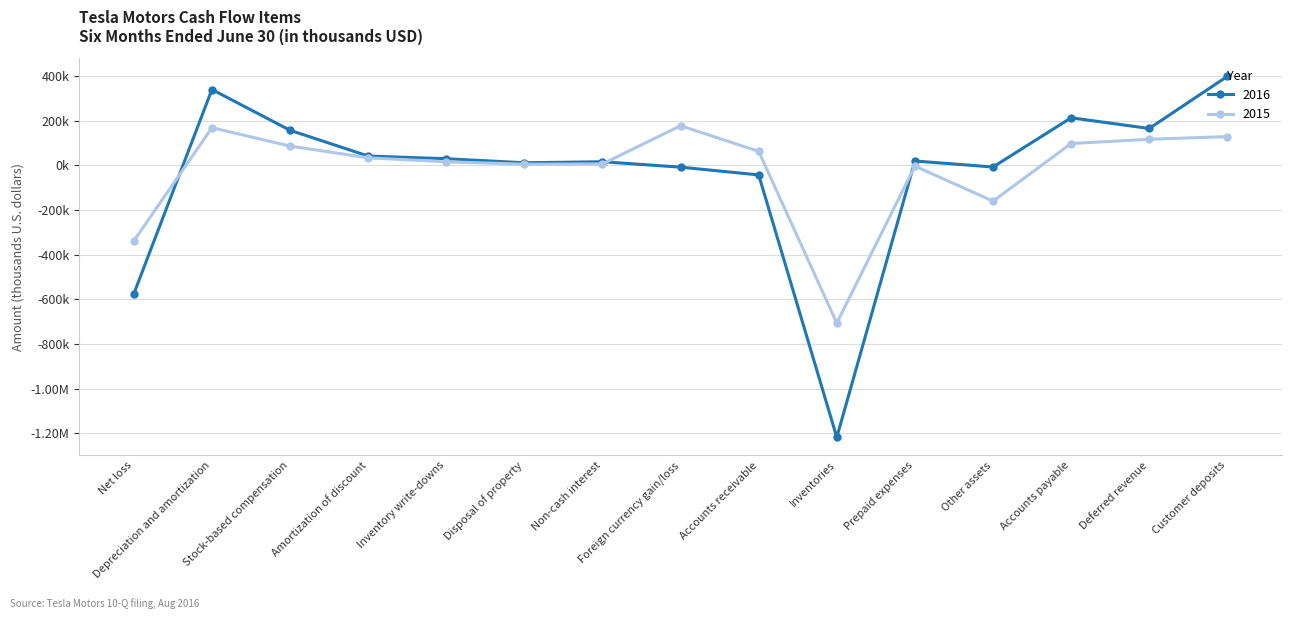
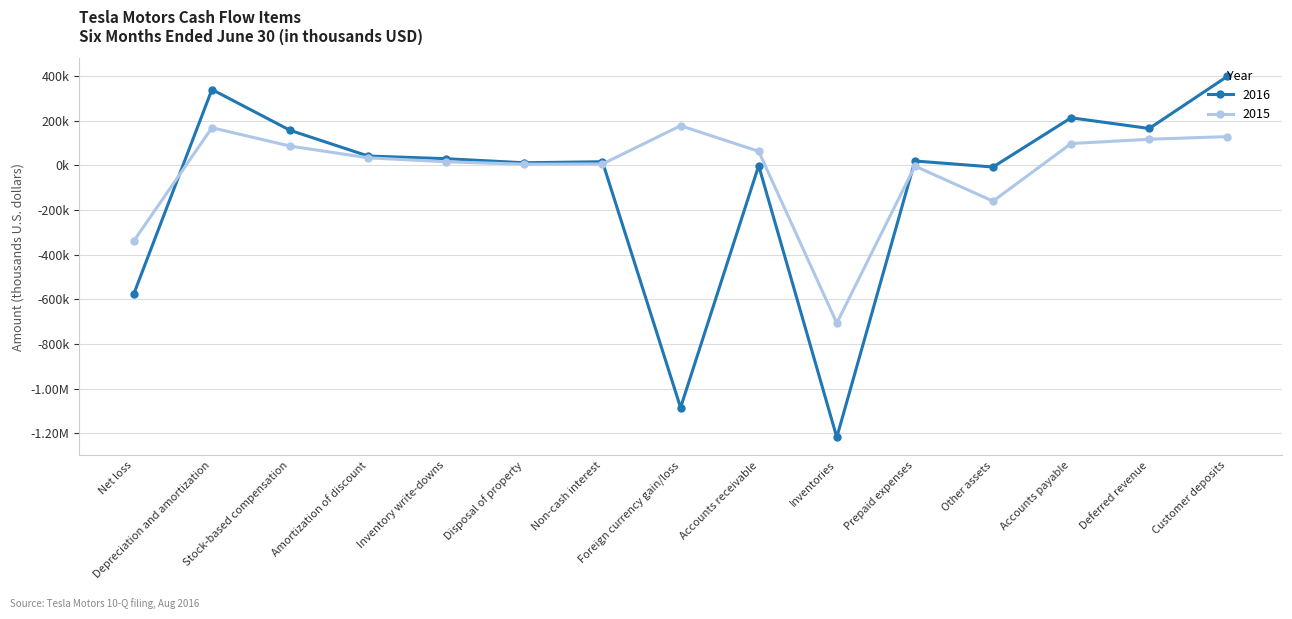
  {
    "2016": {
      "Net loss": -580000,
      "Depreciation and amortization": 340000,
      "Stock-based compensation": 160000,
      "Inventory write-downs": 30000,
-     "Foreign currency gain/loss": -10000,
-     "Accounts receivable": -40000,
+     "Foreign currency gain/loss": -1080000,
+     "Accounts receivable": 0,
      "Inventories": -1220000,
      "Prepaid expenses": 20000,
      "Other assets": -10000,
      "Accounts payable": 210000,
      "Deferred revenue": 170000,
      "Customer deposits": 400000
    },
    "2015": {
      "Net loss": -340000,
      "Depreciation and amortization": 170000,
      "Stock-based compensation": 90000,
      "Inventory write-downs": 20000,
      "Foreign currency gain/loss": 180000,
      "Accounts receivable": 60000,
      "Inventories": -710000,
      "Prepaid expenses": 0,
      "Other assets": -160000,
      "Accounts payable": 100000,
      "Deferred revenue": 120000,
      "Customer deposits": 130000
    }
  }
